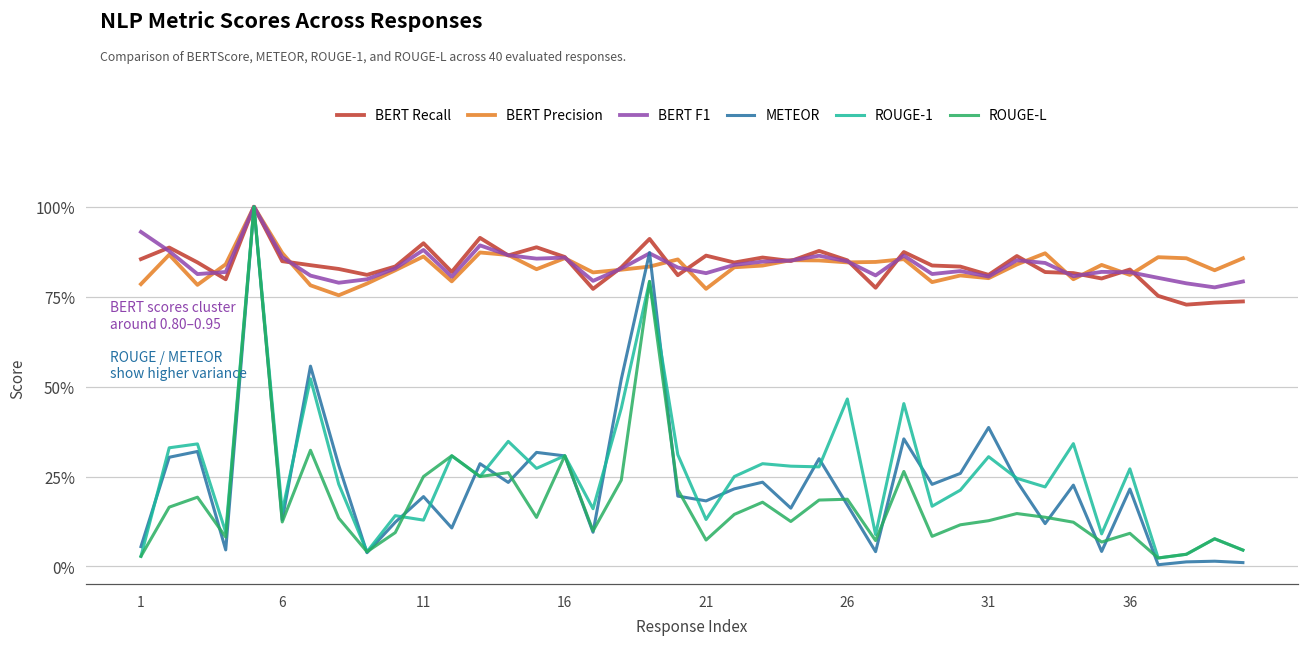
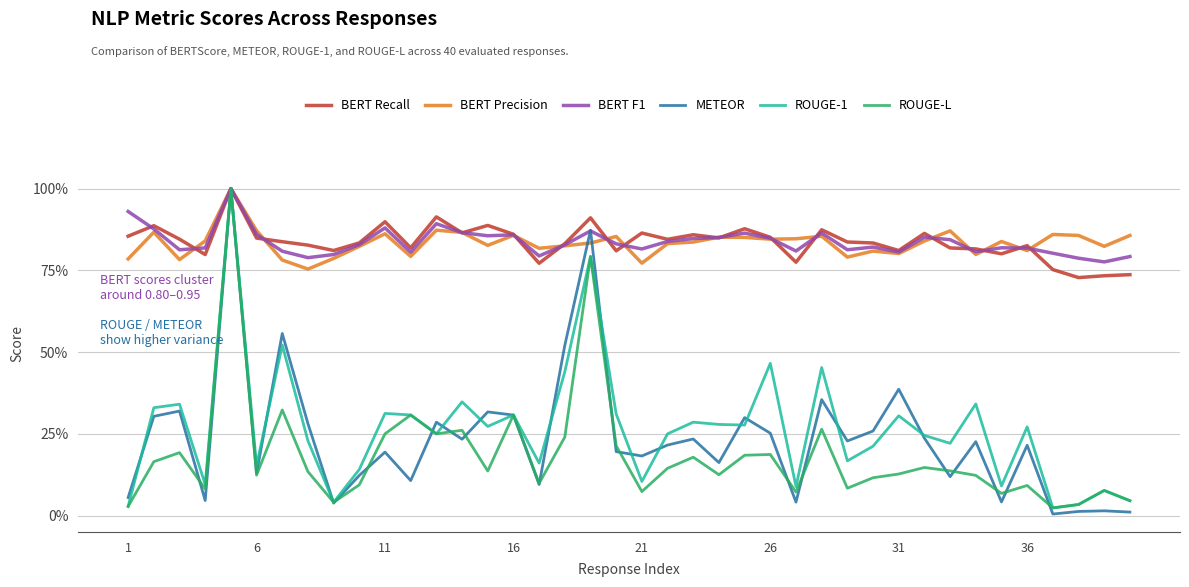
  {
    "BERT Recall": {
      "1": "85%",
      "6": "85%",
      "11": "90%",
      "21": "86%"
    },
    "BERT Precision": {
      "1": "79%",
      "6": "87%",
      "11": "86%",
      "21": "77%"
    },
    "BERT F1": {
      "1": "93%",
      "6": "86%",
      "11": "88%",
      "21": "82%"
    },
    "METEOR": {
      "1": "6%",
      "11": "19%",
      "21": "18%",
-     "26": "17%",
+     "26": "25%",
      "31": "39%",
      "36": "22%"
    },
    "ROUGE-1": {
      "6": "15%",
-     "11": "13%",
-     "21": "13%",
+     "11": "31%",
+     "21": "10%",
      "26": "47%",
      "31": "31%",
      "36": "27%"
    },
    "ROUGE-L": {
      "11": "25%",
      "21": "7%",
      "26": "19%",
      "31": "13%",
      "36": "9%"
    }
  }
